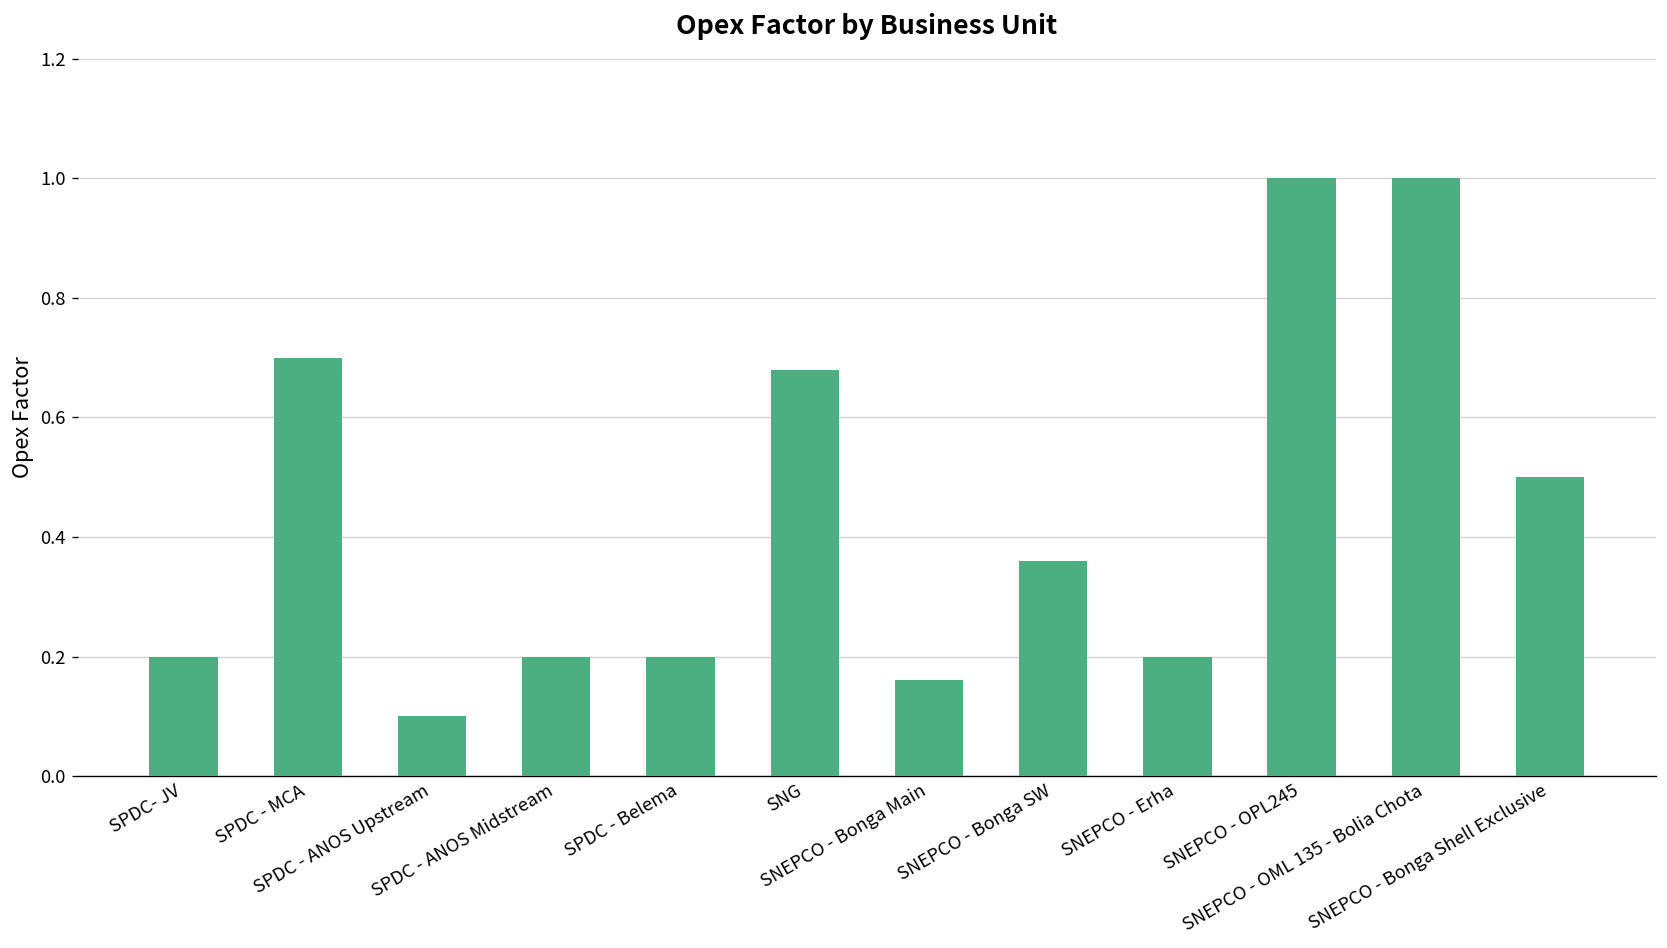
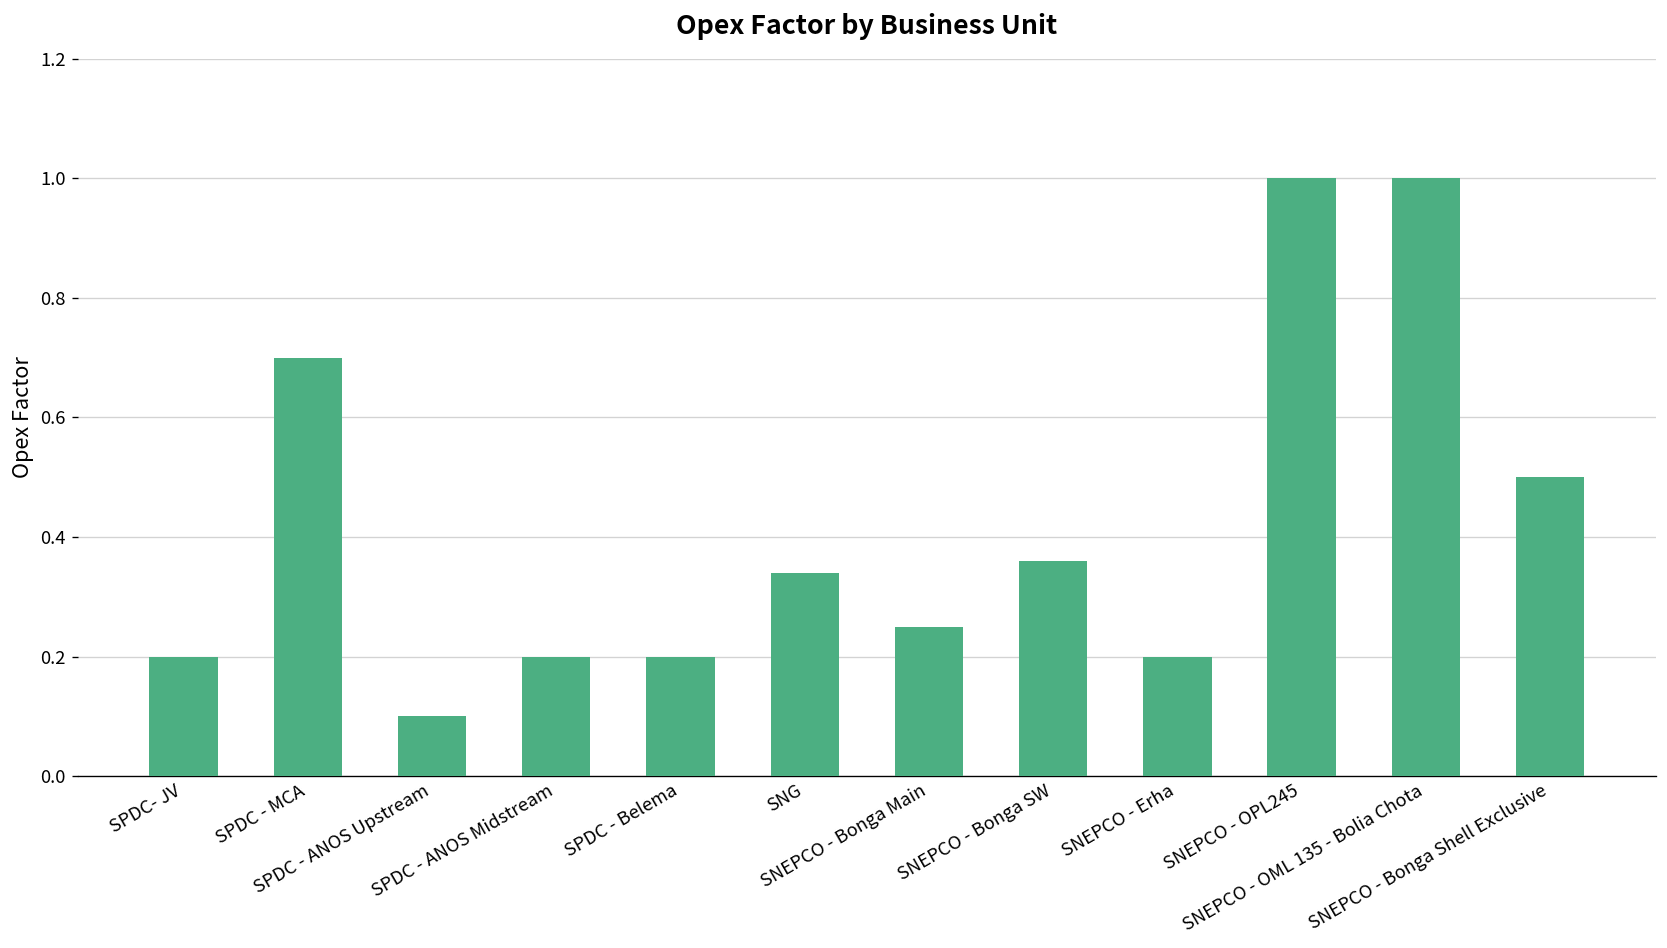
  {
    "SPDC- JV": 0.20,
    "SPDC - MCA": 0.70,
    "SPDC - ANOS Upstream": 0.10,
    "SPDC - ANOS Midstream": 0.20,
    "SPDC - Belema": 0.20,
-   "SNG": 0.68,
-   "SNEPCO - Bonga Main": 0.16,
+   "SNG": 0.34,
+   "SNEPCO - Bonga Main": 0.25,
    "SNEPCO - Bonga SW": 0.36,
    "SNEPCO - Erha": 0.20,
    "SNEPCO - OPL245": 1.00,
    "SNEPCO - OML 135 - Bolia Chota": 1.00,
    "SNEPCO - Bonga Shell Exclusive": 0.50
  }
